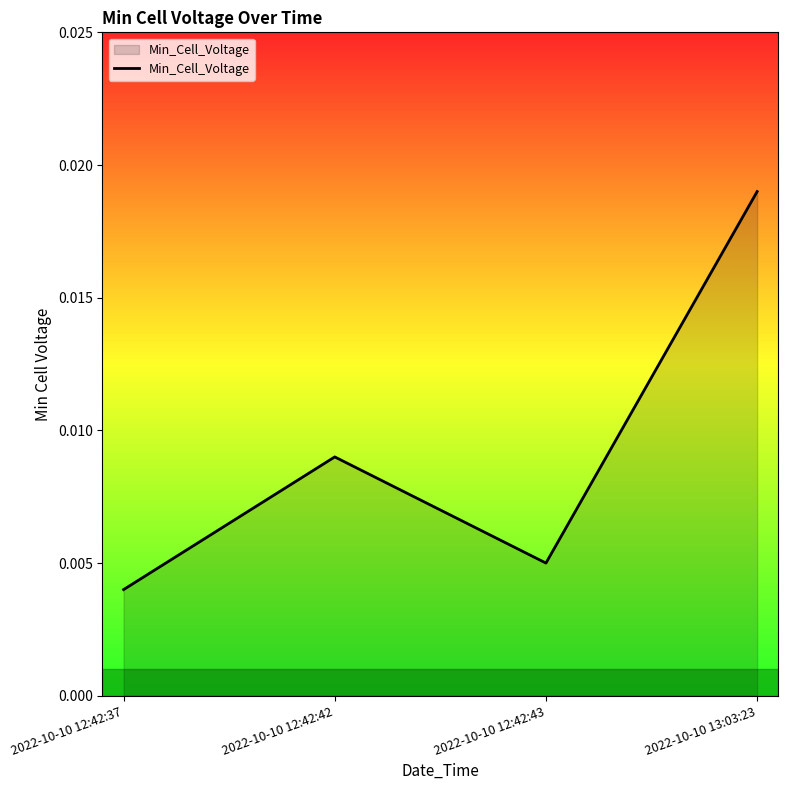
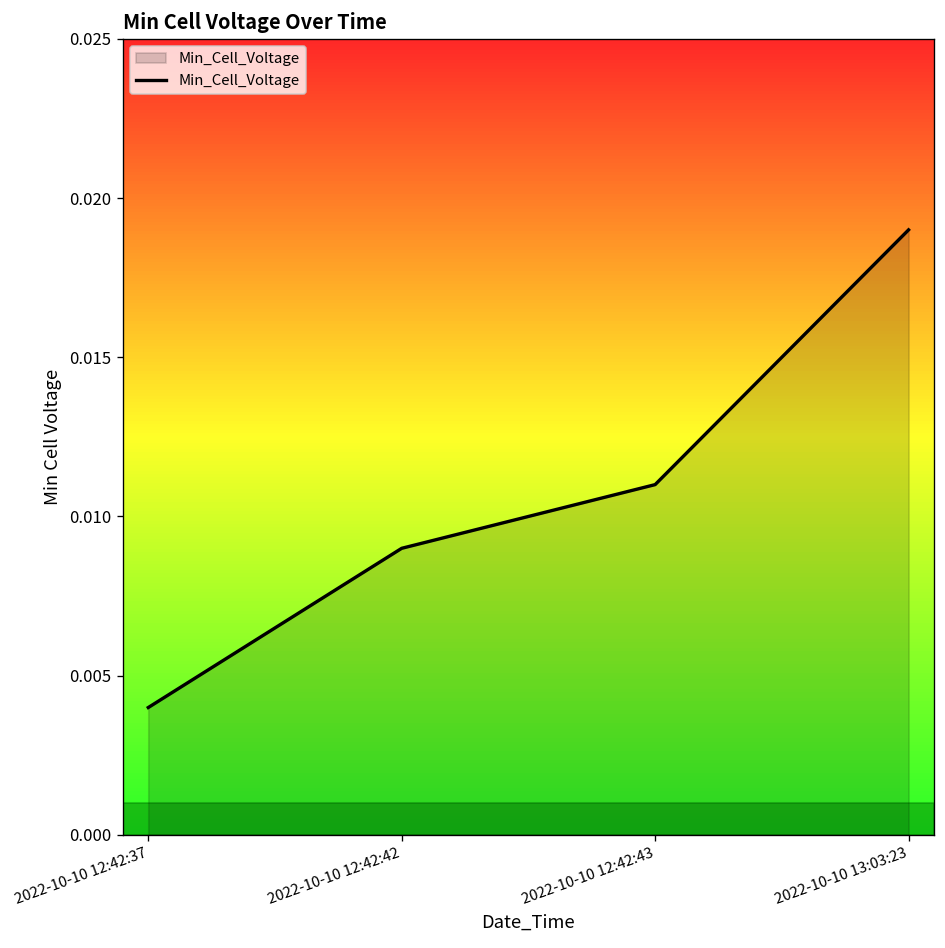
  {
    "2022-10-10 12:42:37": 0.004,
    "2022-10-10 12:42:42": 0.009,
-   "2022-10-10 12:42:43": 0.005,
+   "2022-10-10 12:42:43": 0.011,
    "2022-10-10 13:03:23": 0.019
  }
